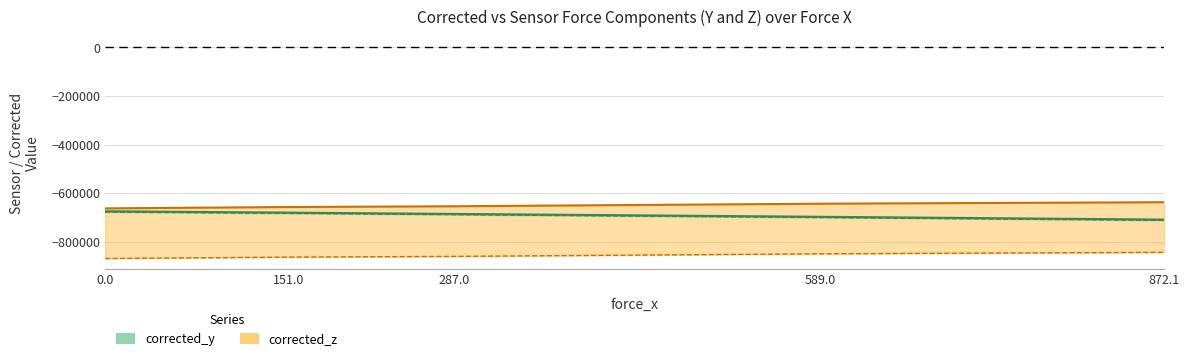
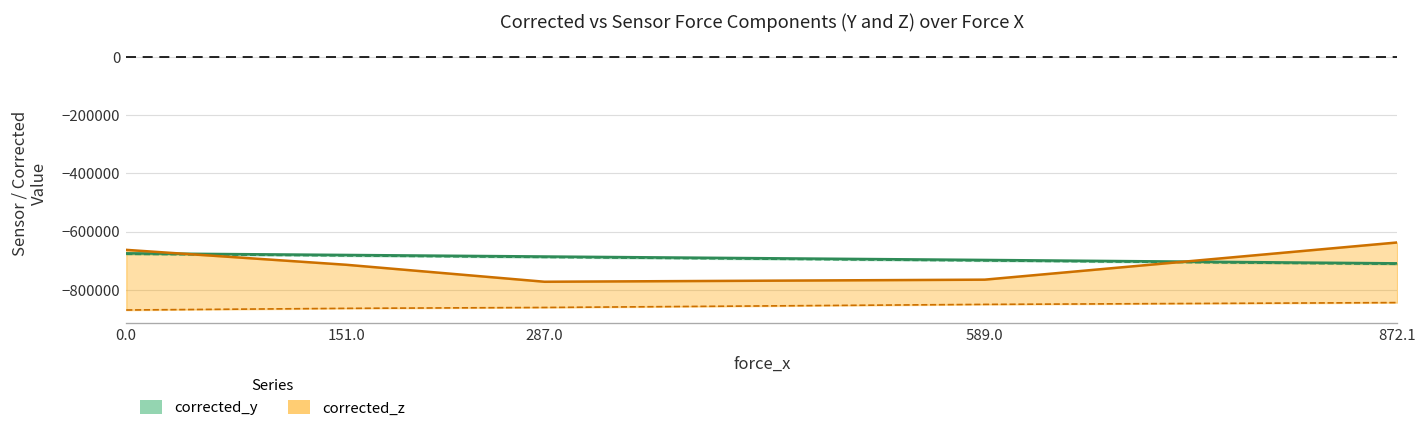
  {
    "corrected_z": {
      "0.0": -660000,
-     "151.0": -660000,
-     "287.0": -650000,
-     "589.0": -640000,
+     "151.0": -710000,
+     "287.0": -770000,
+     "589.0": -770000,
      "872.1": -640000
    }
  }
